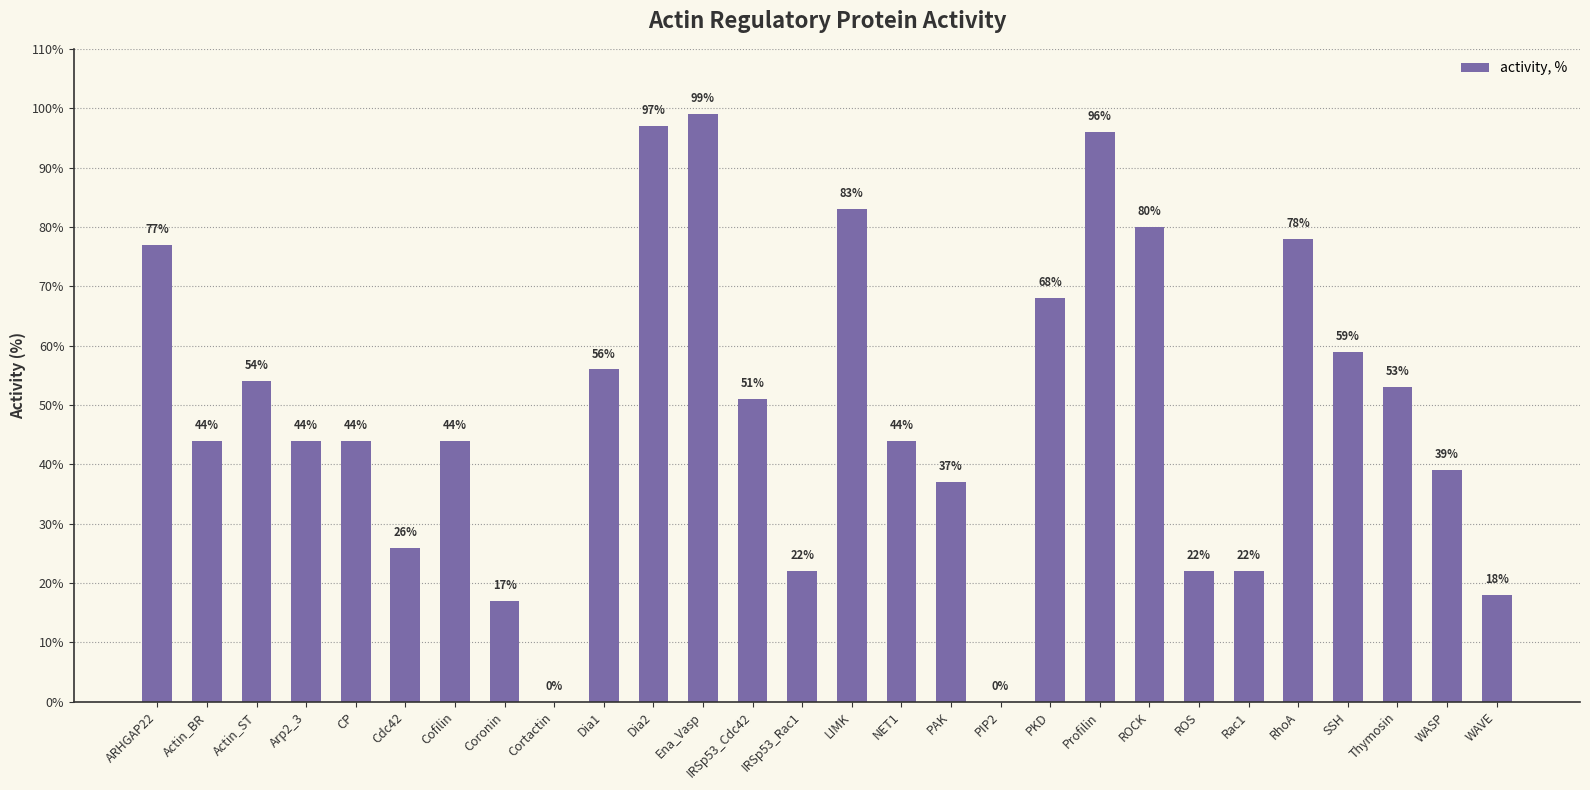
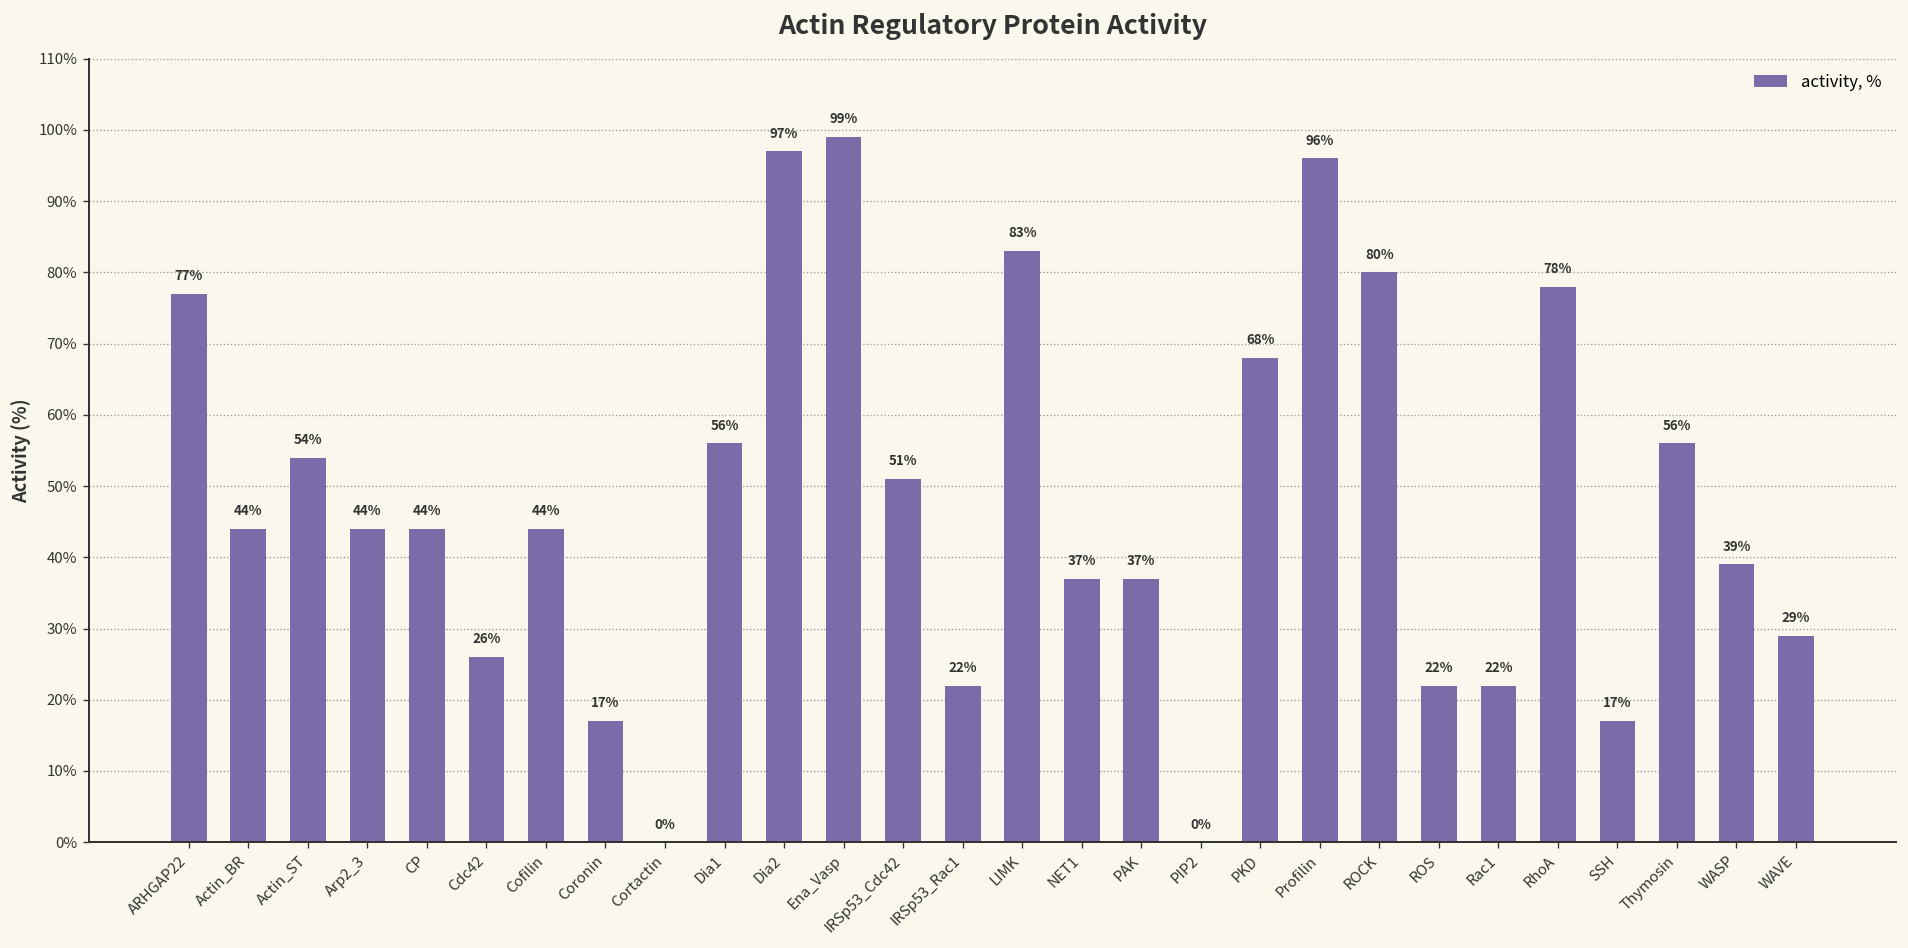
  {
    "ARHGAP22": "77%",
    "Actin_BR": "44%",
    "Actin_ST": "54%",
    "Arp2_3": "44%",
    "CP": "44%",
    "Cdc42": "26%",
    "Cofilin": "44%",
    "Coronin": "17%",
    "Cortactin": "0%",
    "Dia1": "56%",
    "Dia2": "97%",
    "Ena_Vasp": "99%",
    "IRSp53_Cdc42": "51%",
    "IRSp53_Rac1": "22%",
    "LIMK": "83%",
-   "NET1": "44%",
+   "NET1": "37%",
    "PAK": "37%",
    "PIP2": "0%",
    "PKD": "68%",
    "Profilin": "96%",
    "ROCK": "80%",
    "ROS": "22%",
    "Rac1": "22%",
    "RhoA": "78%",
-   "SSH": "59%",
-   "Thymosin": "53%",
+   "SSH": "17%",
+   "Thymosin": "56%",
    "WASP": "39%",
-   "WAVE": "18%"
+   "WAVE": "29%"
  }
